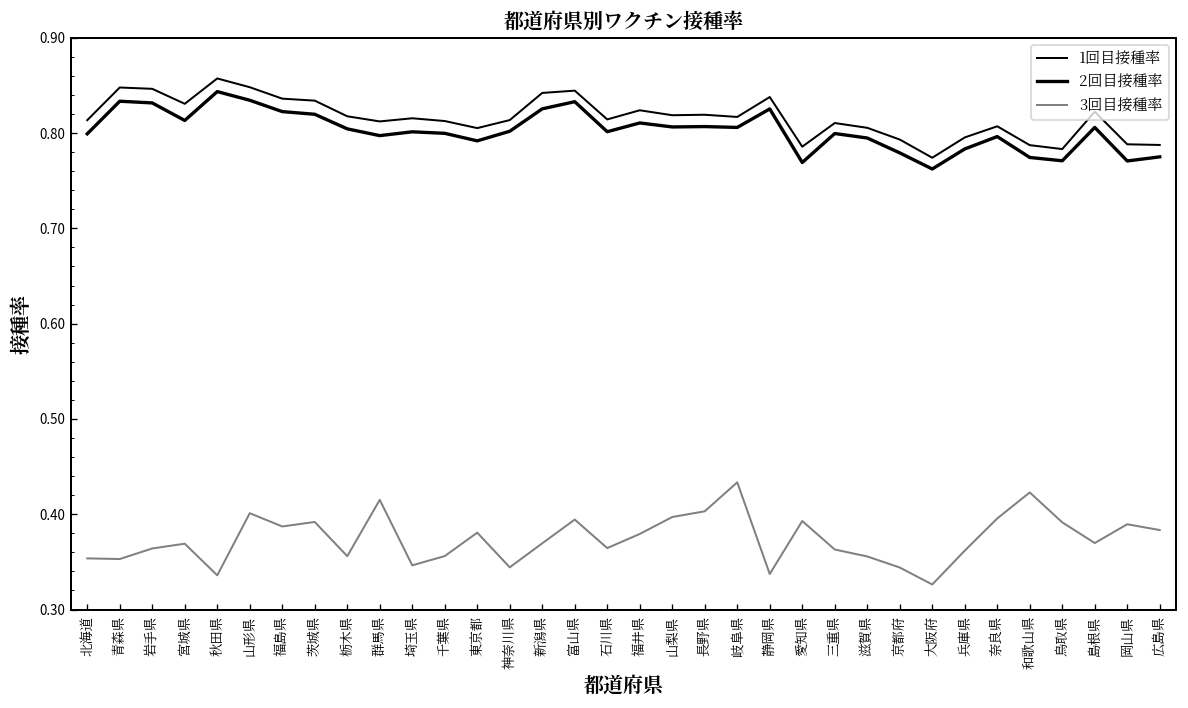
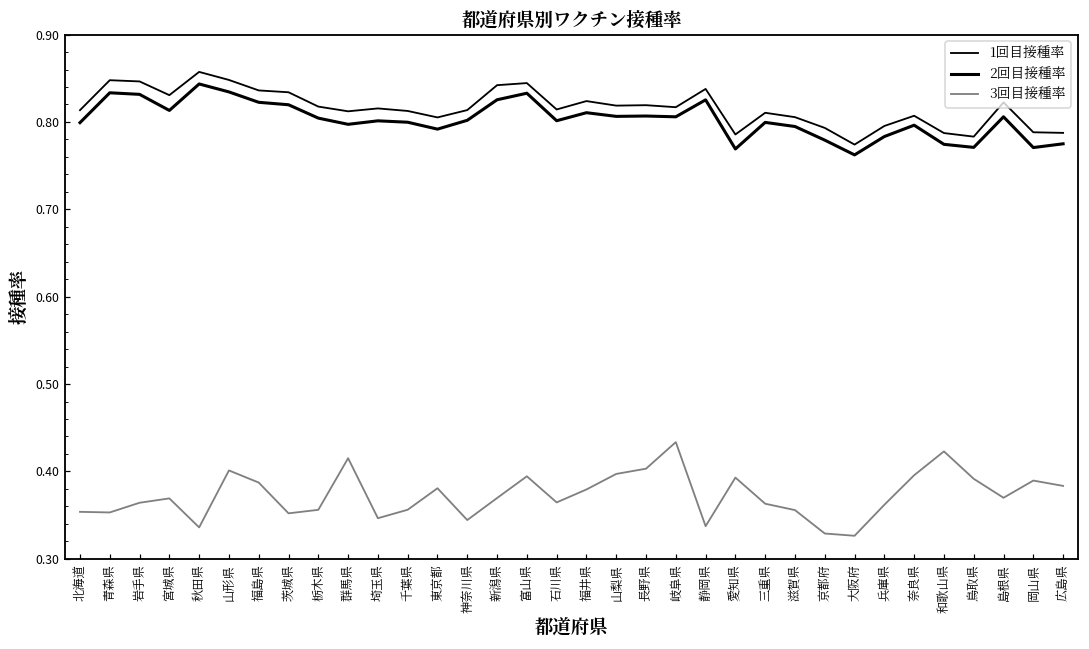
  {
    "3回目接種率": {
      "北海道": 0.35,
      "青森県": 0.35,
      "岩手県": 0.36,
      "宮城県": 0.37,
      "秋田県": 0.34,
      "山形県": 0.40,
      "福島県": 0.39,
-     "茨城県": 0.39,
+     "茨城県": 0.35,
      "栃木県": 0.36,
      "群馬県": 0.42,
      "埼玉県": 0.35,
      "千葉県": 0.36,
      "東京都": 0.38,
      "神奈川県": 0.34,
      "新潟県": 0.37,
      "富山県": 0.39,
      "石川県": 0.36,
      "福井県": 0.38,
      "山梨県": 0.40,
      "長野県": 0.40,
      "岐阜県": 0.43,
      "静岡県": 0.34,
      "愛知県": 0.39,
      "三重県": 0.36,
      "滋賀県": 0.36,
-     "京都府": 0.34,
+     "京都府": 0.33,
      "大阪府": 0.33,
      "兵庫県": 0.36,
      "奈良県": 0.40,
      "和歌山県": 0.42,
      "鳥取県": 0.39,
      "島根県": 0.37,
      "岡山県": 0.39,
      "広島県": 0.38
    }
  }
